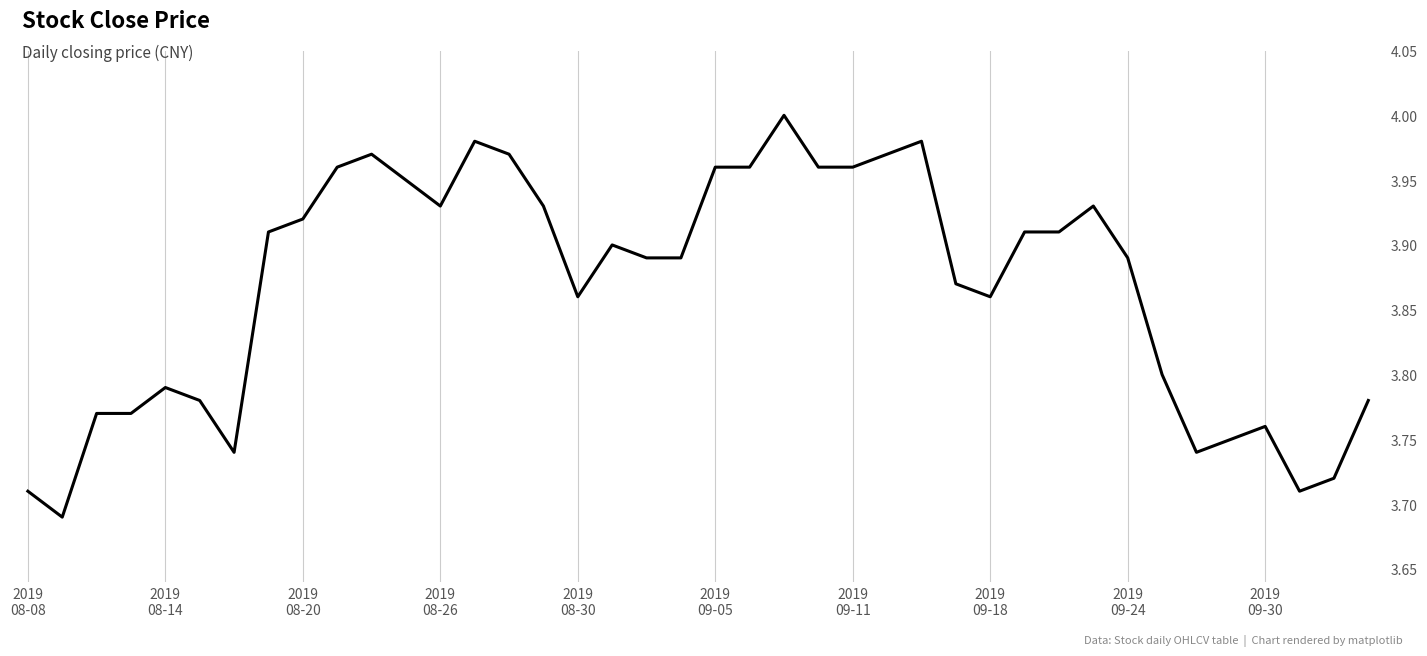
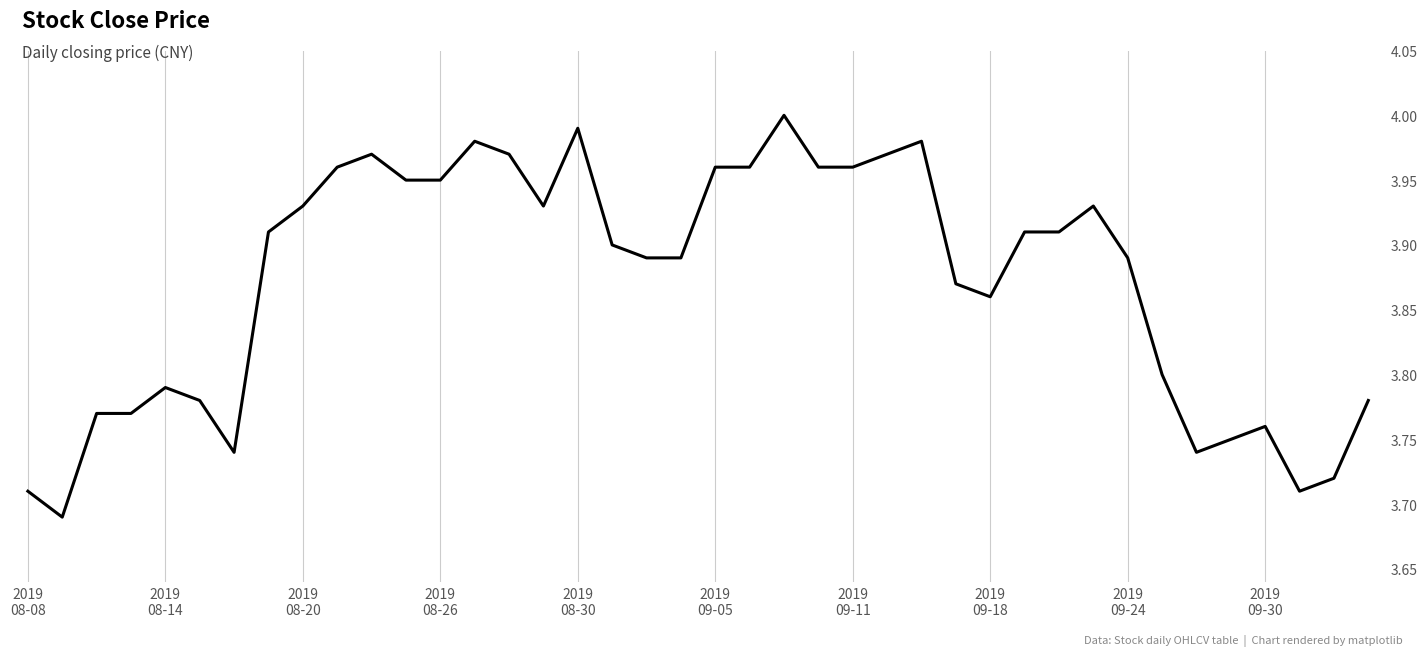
  {
    "2019 08-08": 3.71,
    "2019 08-14": 3.79,
-   "2019 08-20": 3.92,
-   "2019 08-26": 3.93,
-   "2019 08-30": 3.86,
+   "2019 08-20": 3.93,
+   "2019 08-26": 3.95,
+   "2019 08-30": 3.99,
    "2019 09-05": 3.96,
    "2019 09-11": 3.96,
    "2019 09-18": 3.86,
    "2019 09-24": 3.89,
    "2019 09-30": 3.76
  }
